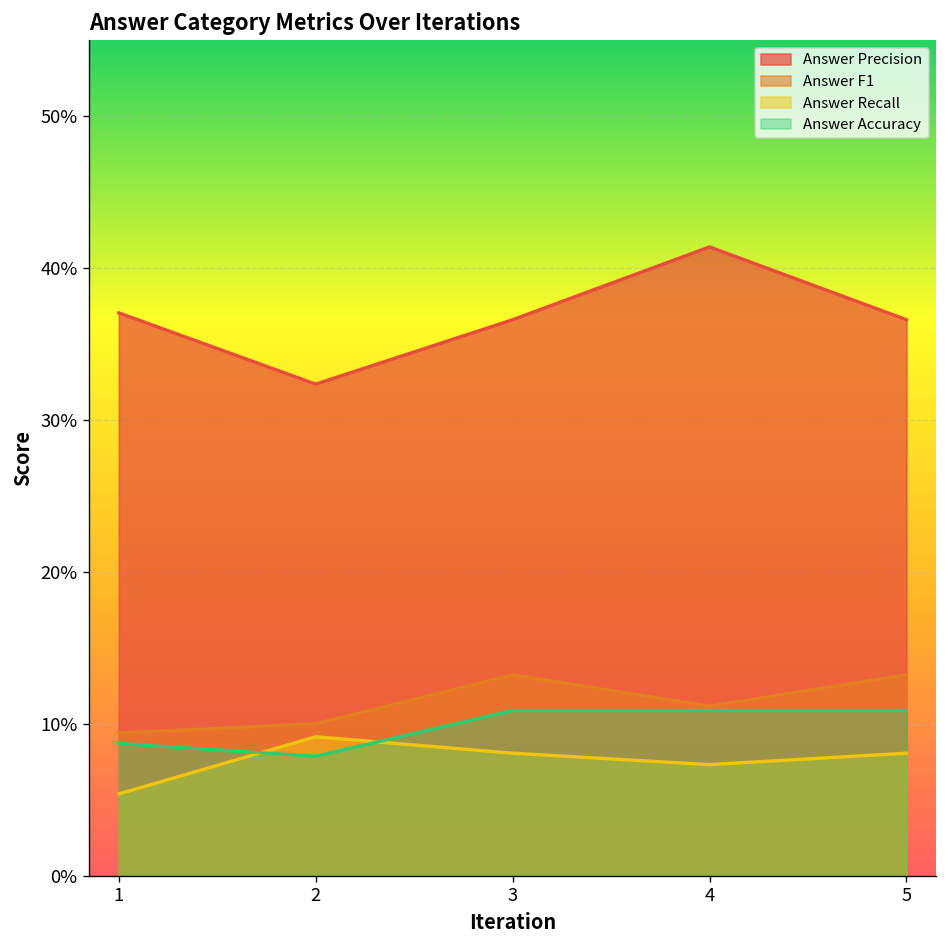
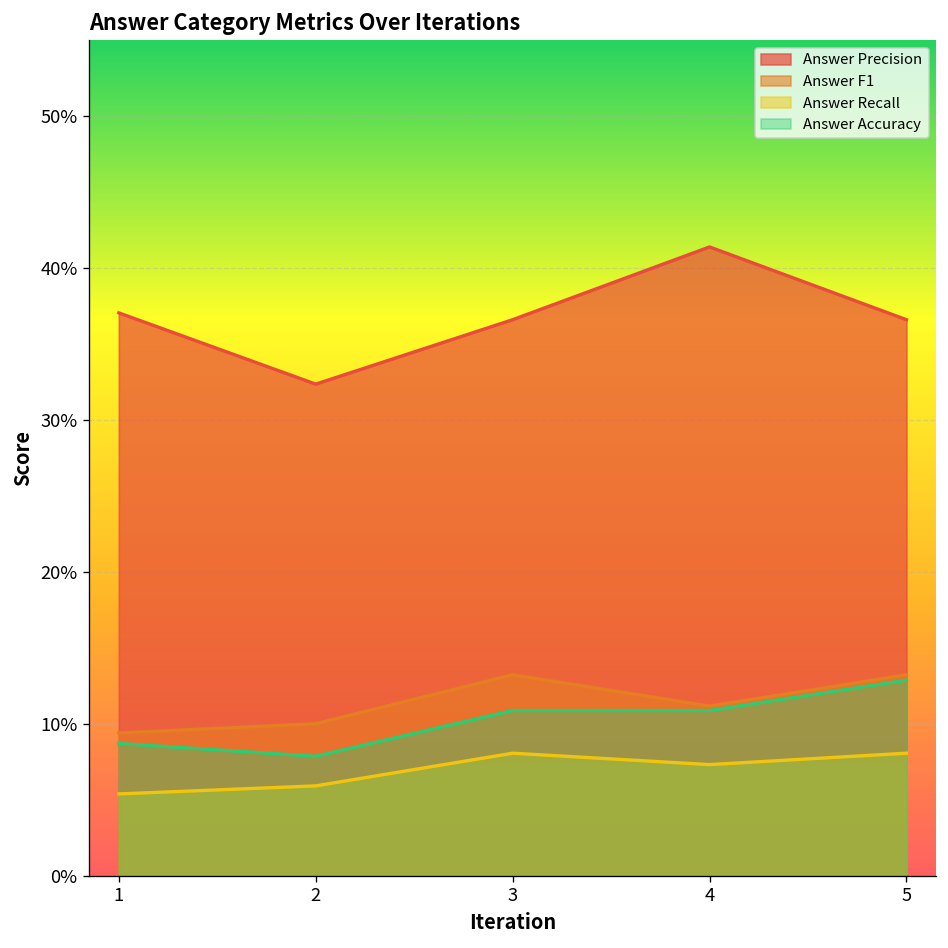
  {
    "Answer Recall": {
      "1": "5.4%",
-     "2": "9.1%",
+     "2": "5.9%",
      "3": "8.1%",
      "4": "7.3%",
      "5": "8.1%"
    },
    "Answer Accuracy": {
      "1": "8.7%",
      "2": "7.9%",
      "3": "10.9%",
      "4": "10.9%",
-     "5": "10.9%"
+     "5": "12.9%"
    }
  }
